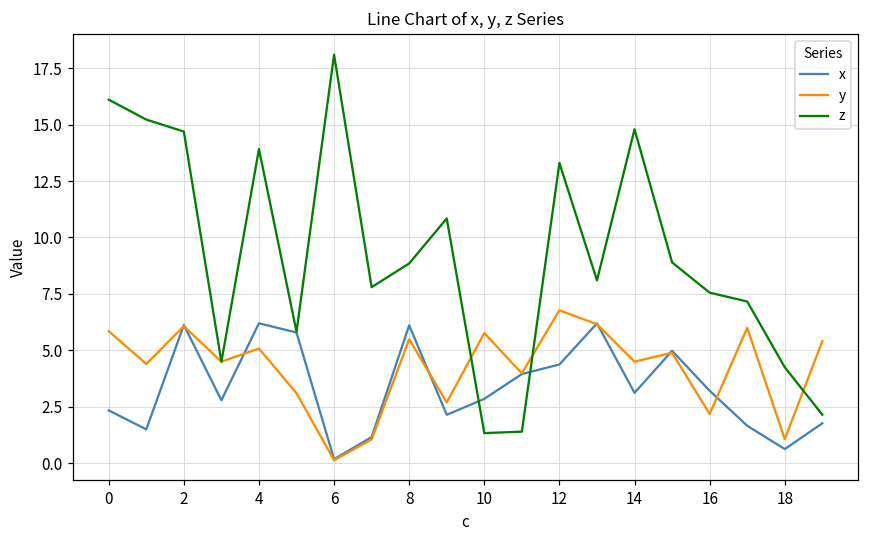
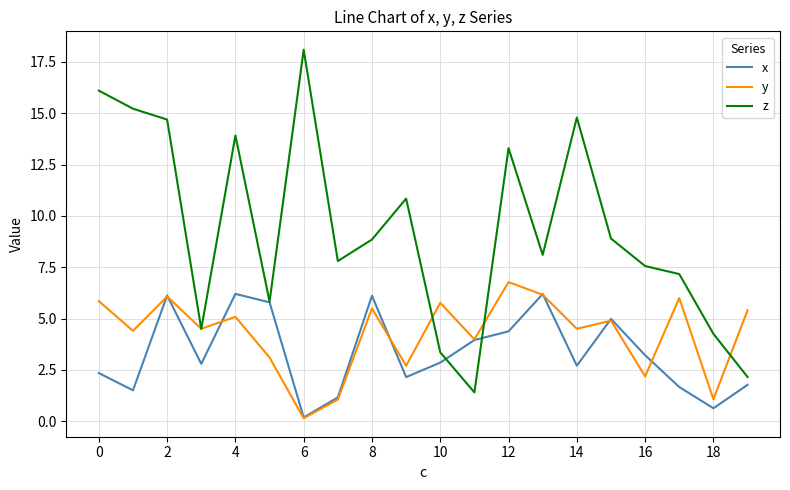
  {
    "x": {
      "0": 2.3,
      "4": 6.2,
      "8": 6.1,
      "10": 2.9,
      "12": 4.4,
-     "14": 3.1,
+     "14": 2.7,
      "16": 3.2,
      "18": 0.6
    },
    "y": {
      "0": 5.8,
      "4": 5.1,
      "8": 5.5,
      "10": 5.8,
      "12": 6.8,
      "14": 4.5,
      "16": 2.2,
      "18": 1.1
    },
    "z": {
      "0": 16.1,
      "2": 14.7,
      "4": 13.9,
      "6": 18.1,
      "8": 8.8,
-     "10": 1.3,
+     "10": 3.4,
      "12": 13.3,
      "14": 14.8,
      "16": 7.6,
      "18": 4.3
    }
  }
